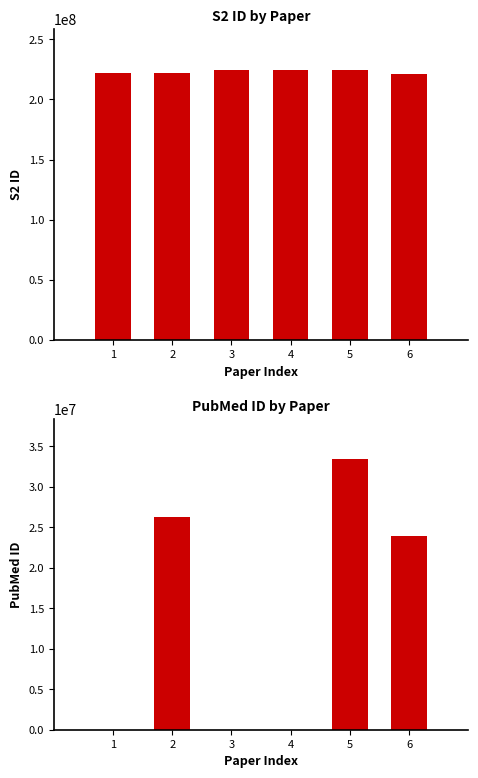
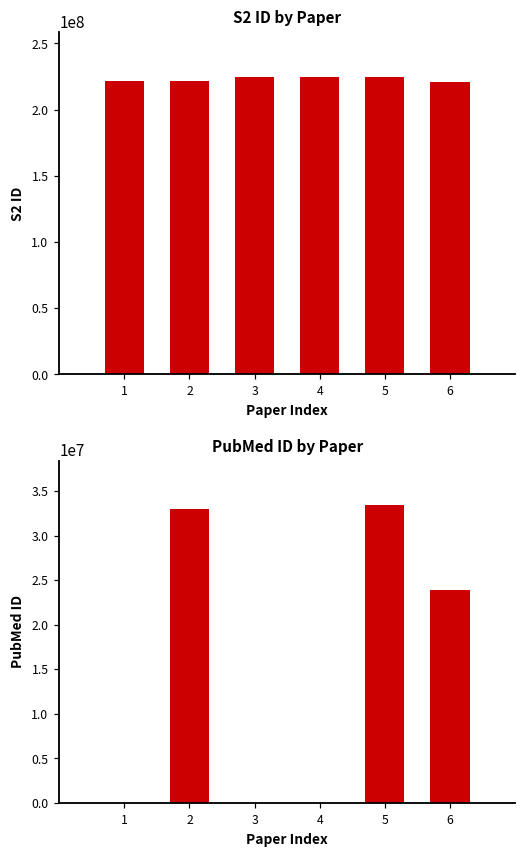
  {
    "S2 ID by Paper": {
      "1": 222000000,
      "2": 222000000,
      "3": 225000000,
      "4": 225000000,
      "5": 225000000,
      "6": 221000000
    },
    "PubMed ID by Paper": {
      "1": 0,
-     "2": 26000000,
+     "2": 33000000,
      "3": 0,
      "4": 0,
      "5": 33000000,
      "6": 24000000
    }
  }
